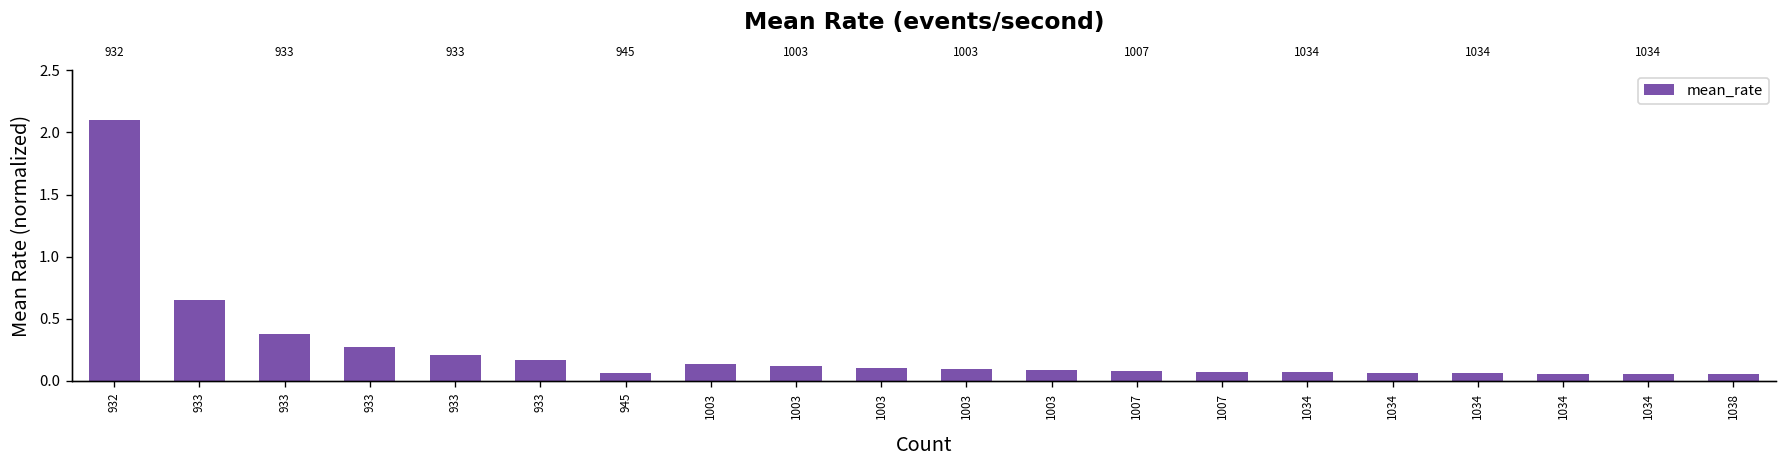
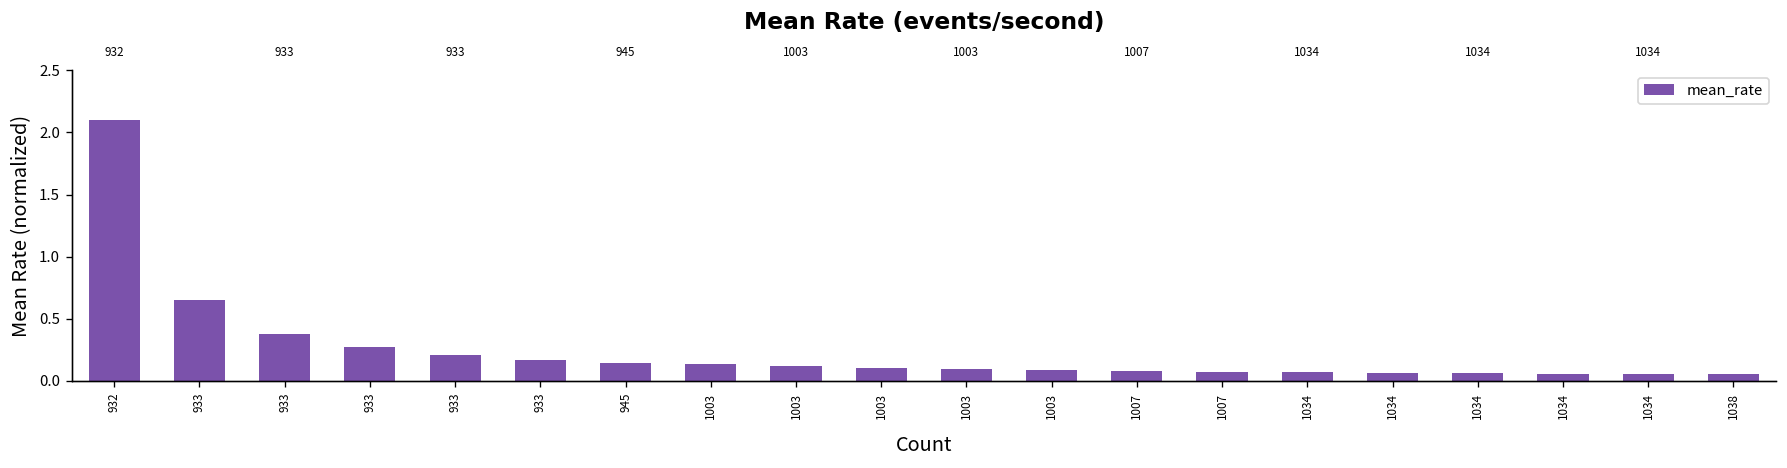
  {
    "932": 2.10,
-   "945": 0.06,
+   "945": 0.15,
    "1038": 0.05
  }
